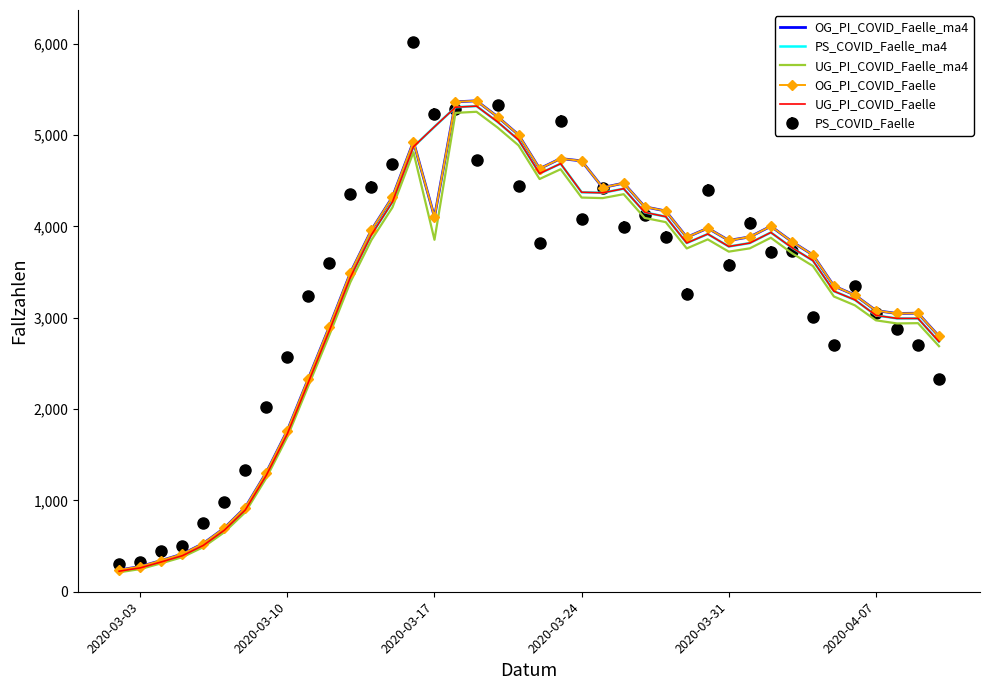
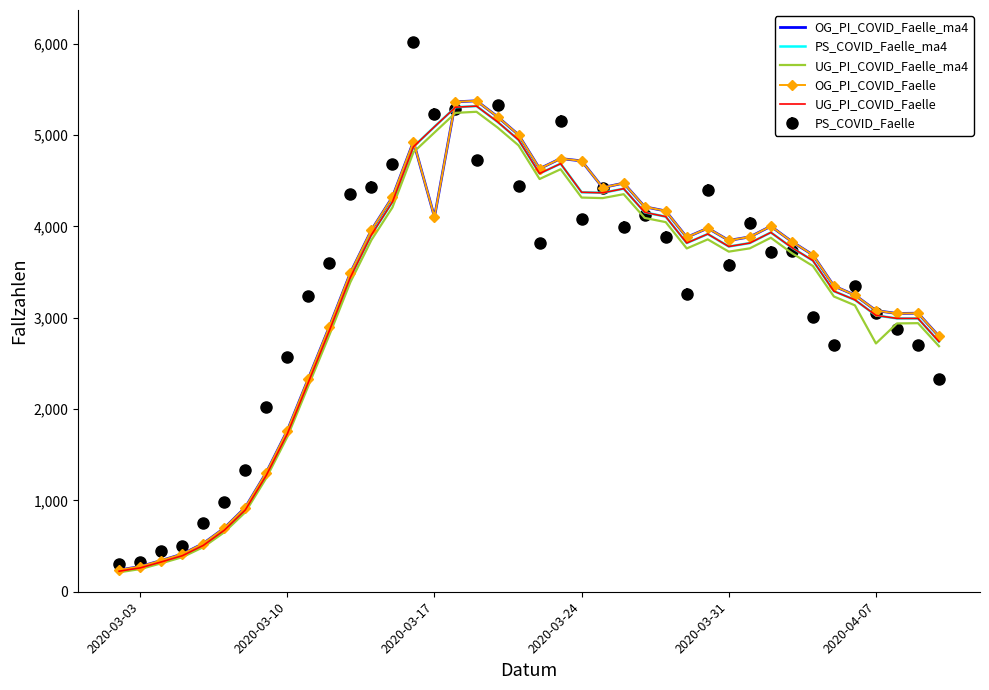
  {
    "OG_PI_COVID_Faelle": {
      "2020-03-10": "1,800",
      "2020-03-17": "4,100",
      "2020-03-24": "4,700",
      "2020-03-31": "3,800"
    },
    "UG_PI_COVID_Faelle": {
      "2020-03-10": "1,700",
      "2020-03-17": "5,100",
      "2020-03-24": "4,400",
      "2020-03-31": "3,800",
      "2020-04-07": "3,000"
    },
    "UG_PI_COVID_Faelle_ma4": {
      "2020-03-10": "1,700",
-     "2020-03-17": "3,900",
+     "2020-03-17": "5,000",
      "2020-03-24": "4,300",
      "2020-03-31": "3,700",
-     "2020-04-07": "3,000"
+     "2020-04-07": "2,700"
    }
  }
